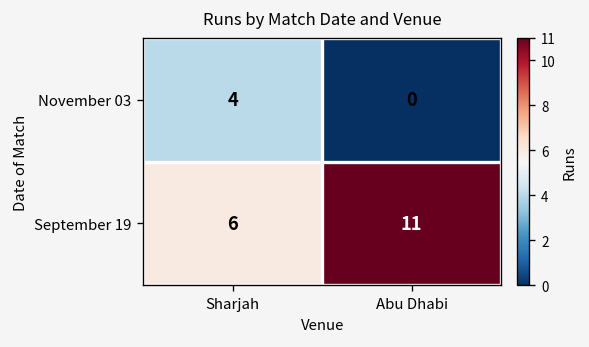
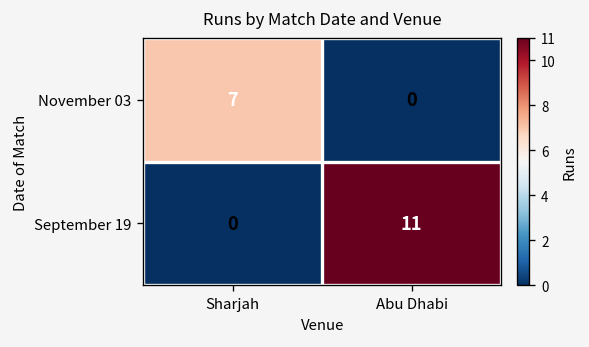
  {
    "November 03": {
-     "Sharjah": 4,
+     "Sharjah": 7,
      "Abu Dhabi": 0
    },
    "September 19": {
-     "Sharjah": 6,
+     "Sharjah": 0,
      "Abu Dhabi": 11
    }
  }
